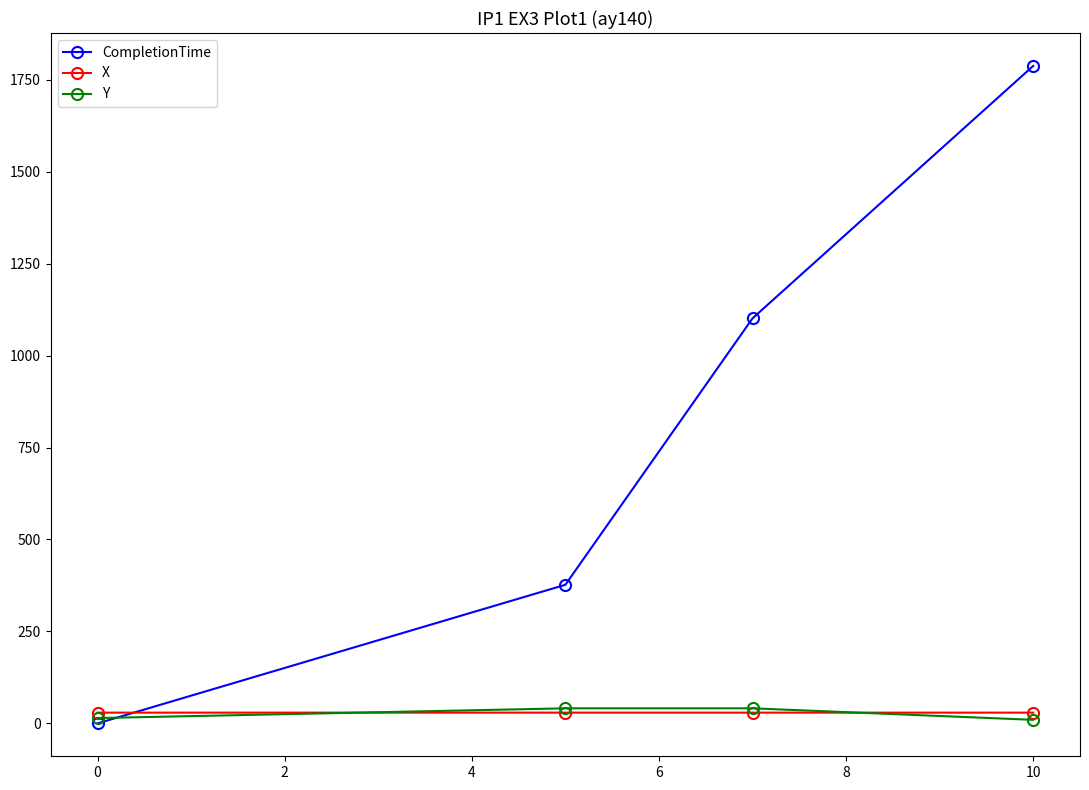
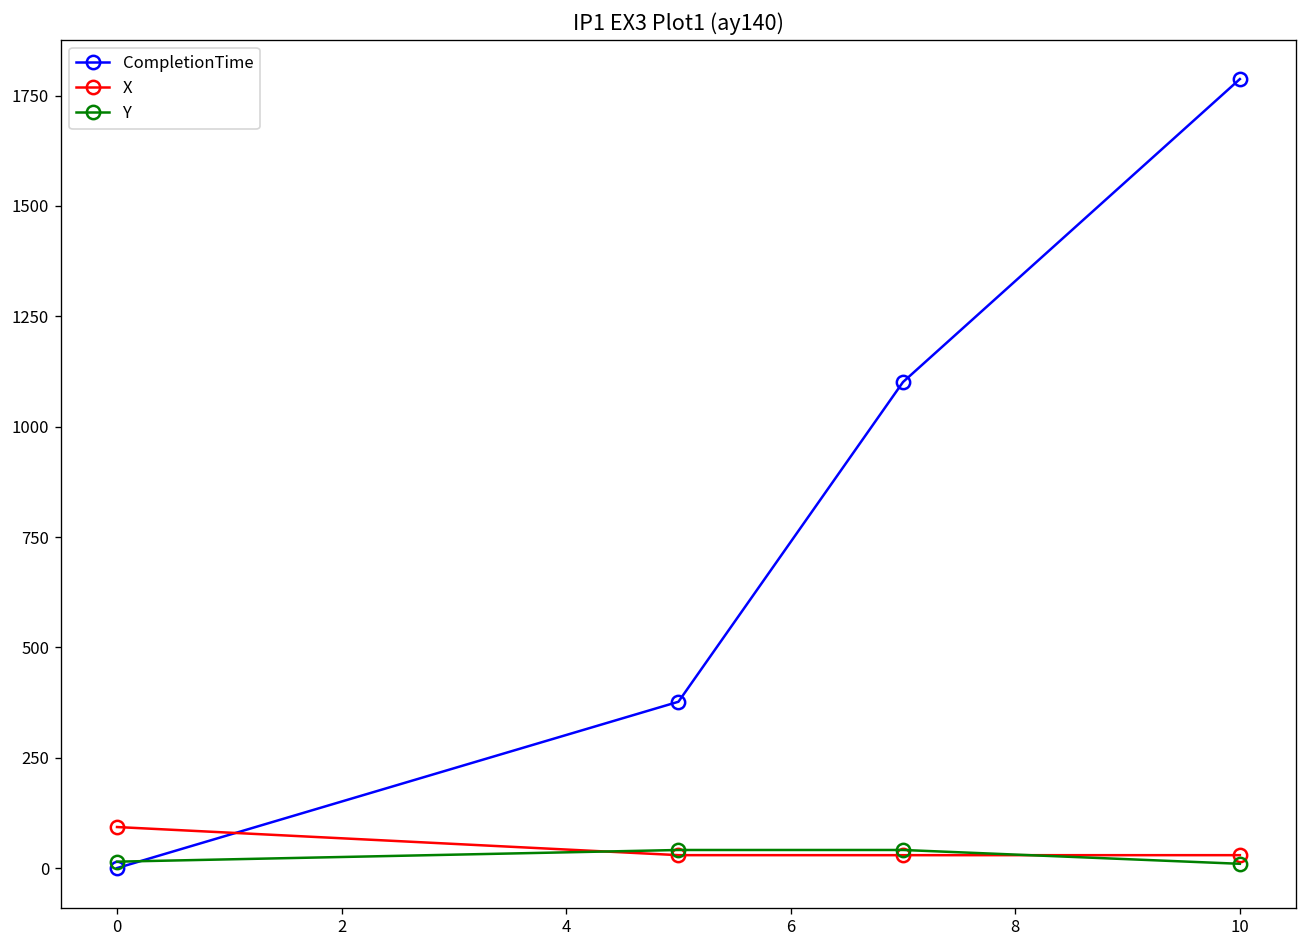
  {
    "CompletionTime": {
      "0": 0,
      "10": 1790
    },
    "X": {
-     "0": 30,
+     "0": 90,
      "10": 30
    },
    "Y": {
      "0": 10,
      "10": 10
    }
  }
